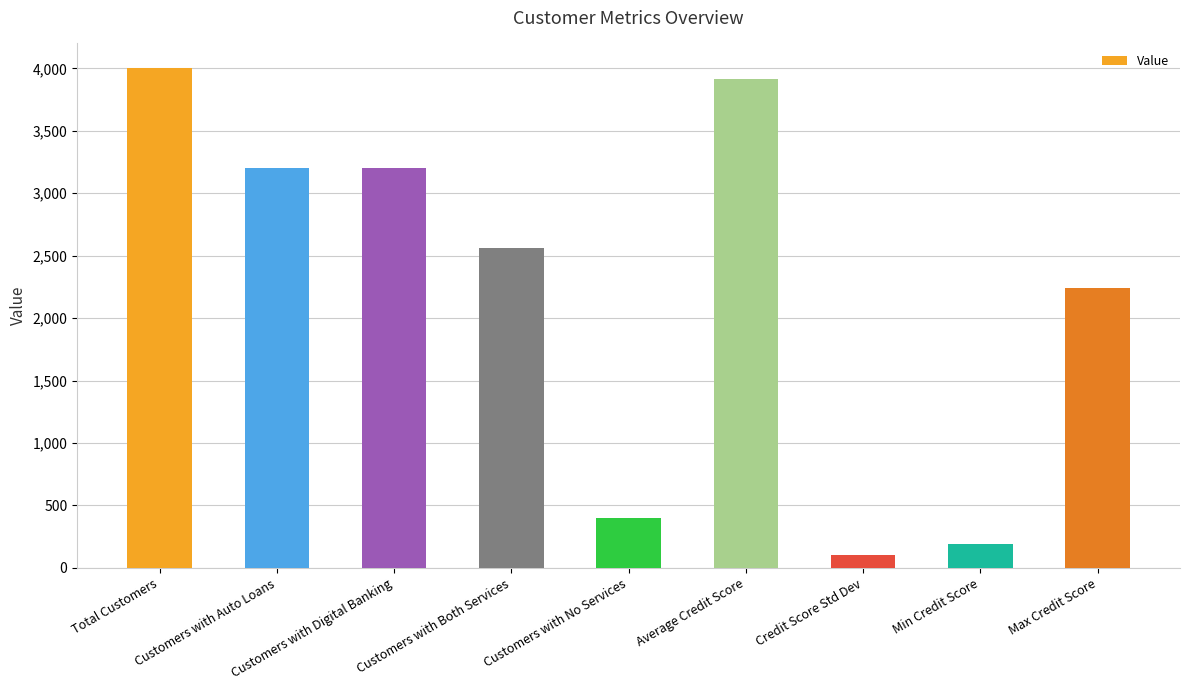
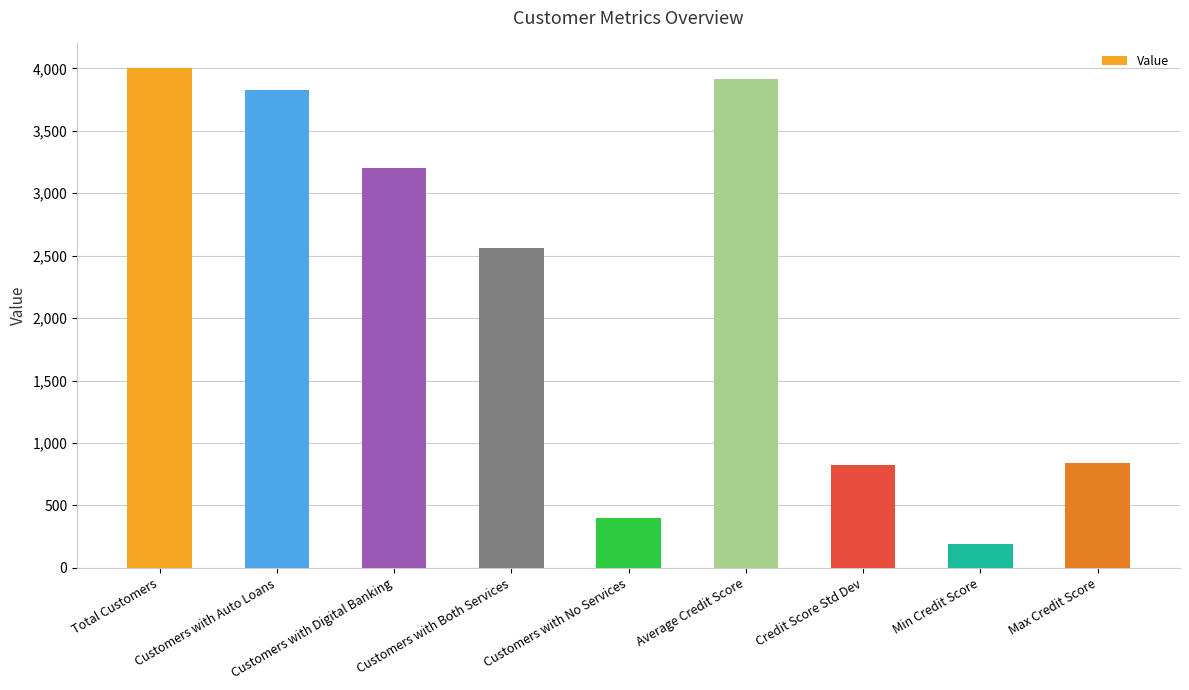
  {
    "Total Customers": "4,000",
-   "Customers with Auto Loans": "3,200",
+   "Customers with Auto Loans": "3,830",
    "Customers with Digital Banking": "3,200",
    "Customers with Both Services": "2,560",
    "Customers with No Services": "400",
    "Average Credit Score": "3,920",
-   "Credit Score Std Dev": "100",
+   "Credit Score Std Dev": "830",
    "Min Credit Score": "190",
-   "Max Credit Score": "2,240"
+   "Max Credit Score": "840"
  }
